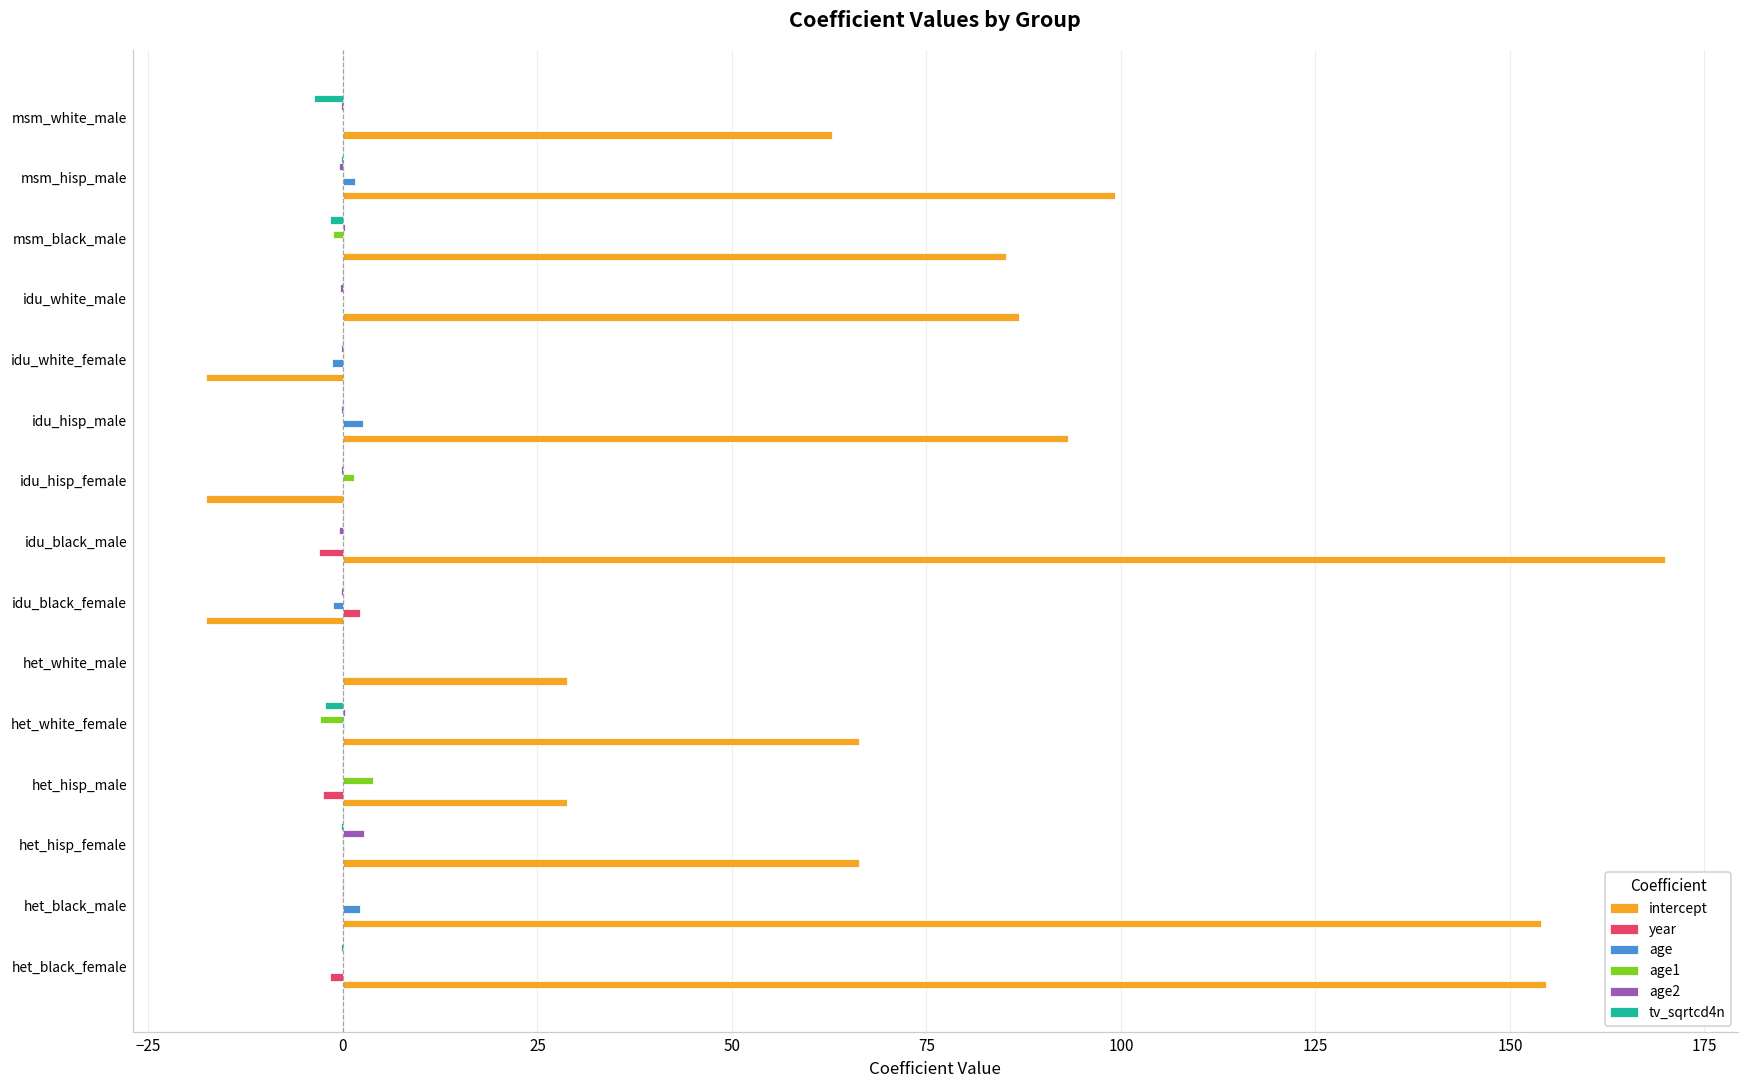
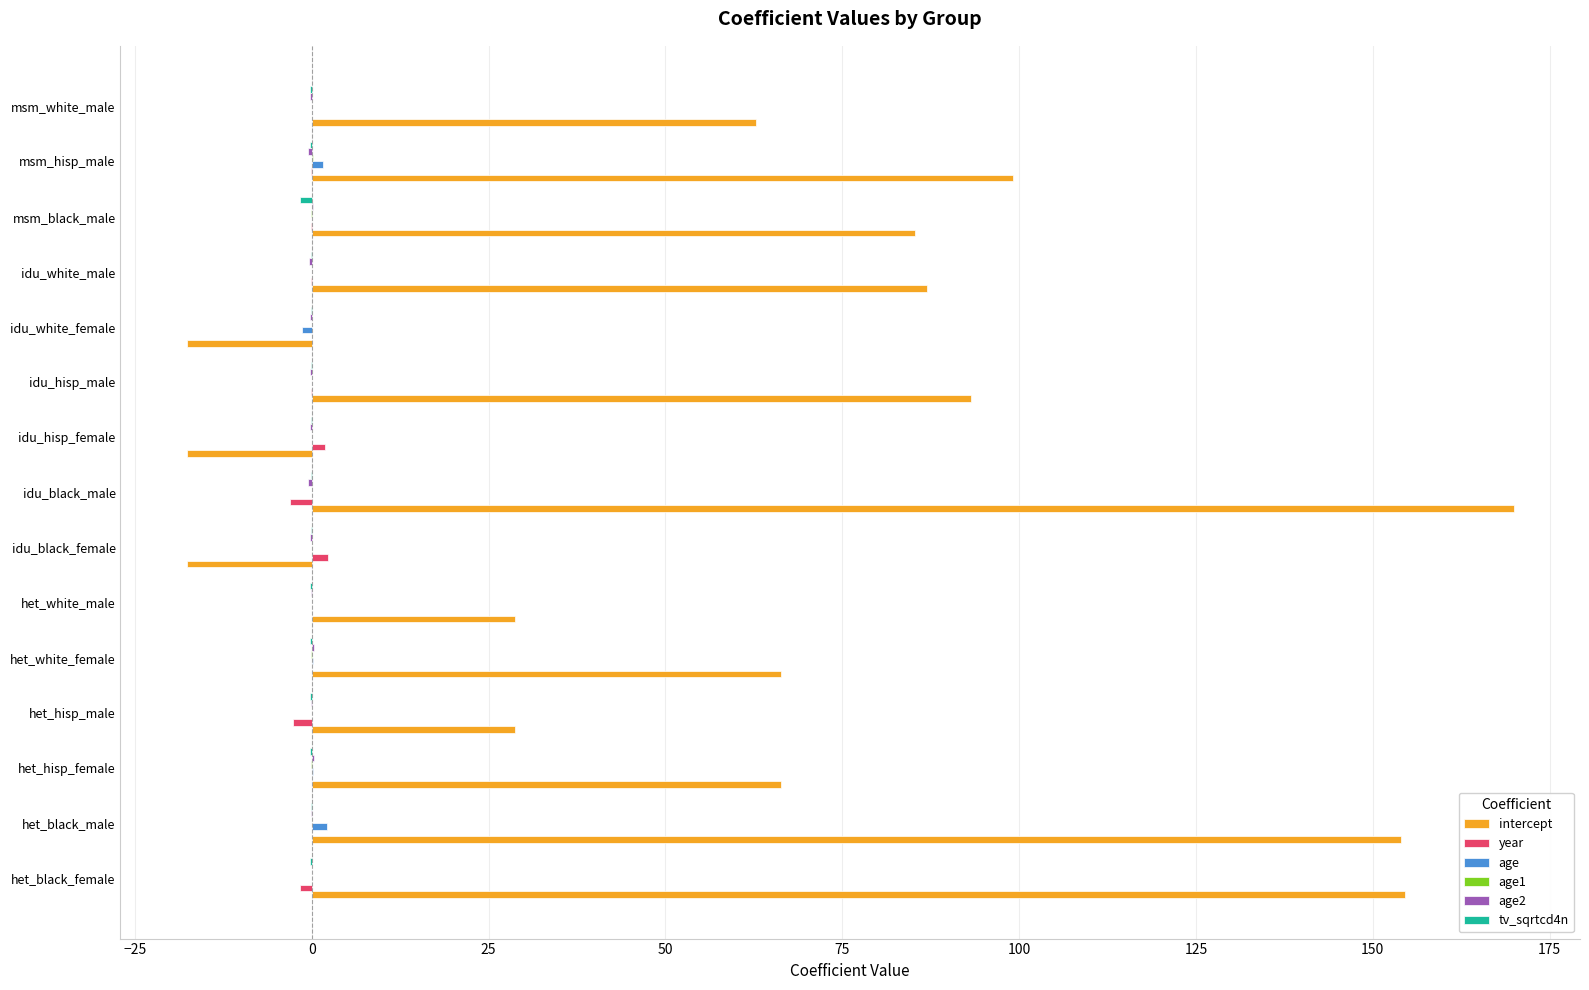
  {
    "intercept": {
      "msm_white_male": 63,
      "msm_hisp_male": 99,
      "msm_black_male": 85,
      "idu_white_male": 87,
      "idu_white_female": -18,
      "idu_hisp_male": 93,
      "idu_hisp_female": -18,
      "idu_black_male": 170,
      "idu_black_female": -18,
      "het_white_male": 29,
      "het_white_female": 66,
      "het_hisp_male": 29,
      "het_hisp_female": 66,
      "het_black_male": 154,
      "het_black_female": 155
    },
    "year": {
-     "idu_hisp_female": 0,
+     "idu_hisp_female": 2,
      "idu_black_male": -3,
      "idu_black_female": 2,
      "het_hisp_male": -3,
      "het_black_female": -2
    },
    "age": {
      "msm_hisp_male": 2,
      "idu_white_female": -1,
-     "idu_hisp_male": 3,
-     "idu_black_female": -1,
+     "idu_hisp_male": 0,
+     "idu_black_female": 0,
      "het_black_male": 2
    },
    "age1": {
-     "msm_black_male": -1,
-     "idu_hisp_female": 1,
-     "het_white_female": -3,
-     "het_hisp_male": 4
+     "msm_black_male": 0,
+     "idu_hisp_female": 0,
+     "het_white_female": 0,
+     "het_hisp_male": 0
    },
    "age2": {
      "msm_hisp_male": -1,
      "idu_white_male": 0,
      "idu_black_male": -1,
-     "het_hisp_female": 3
+     "het_hisp_female": 0
    },
    "tv_sqrtcd4n": {
-     "msm_white_male": -4,
+     "msm_white_male": 0,
      "msm_black_male": -2,
-     "het_white_female": -2
+     "het_white_female": 0
    }
  }
